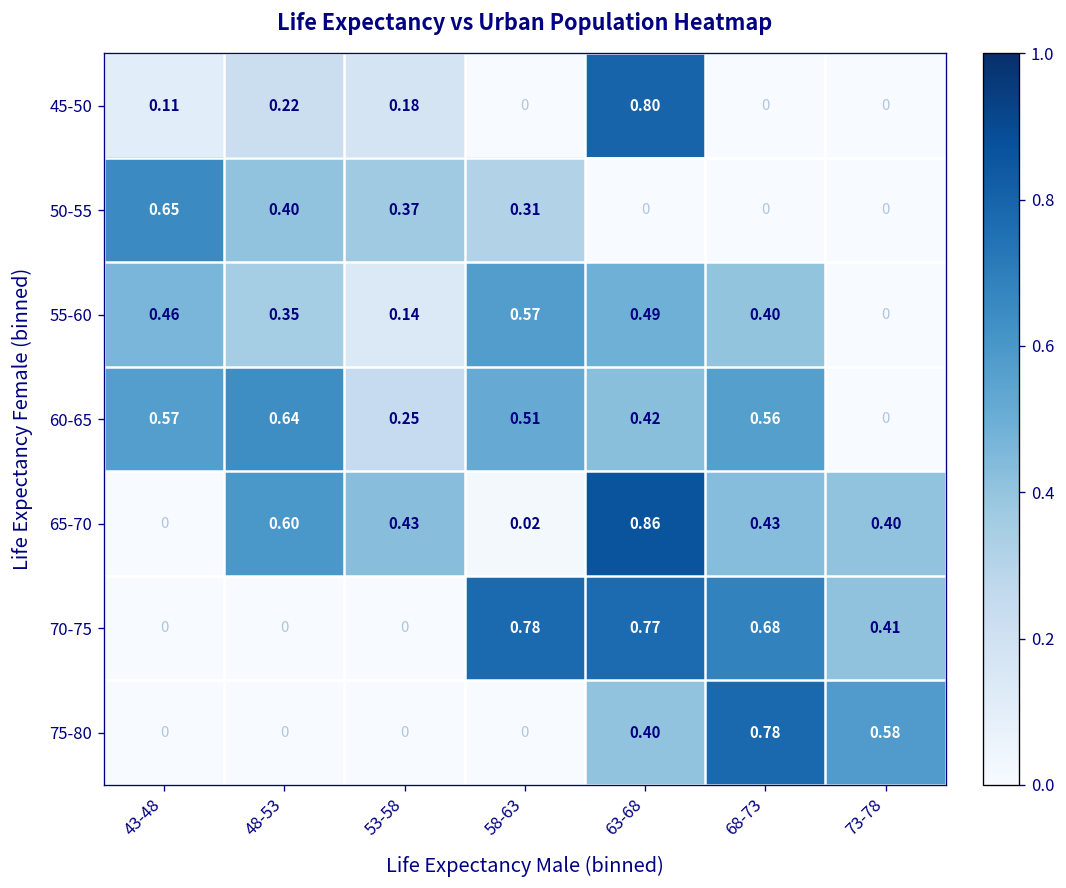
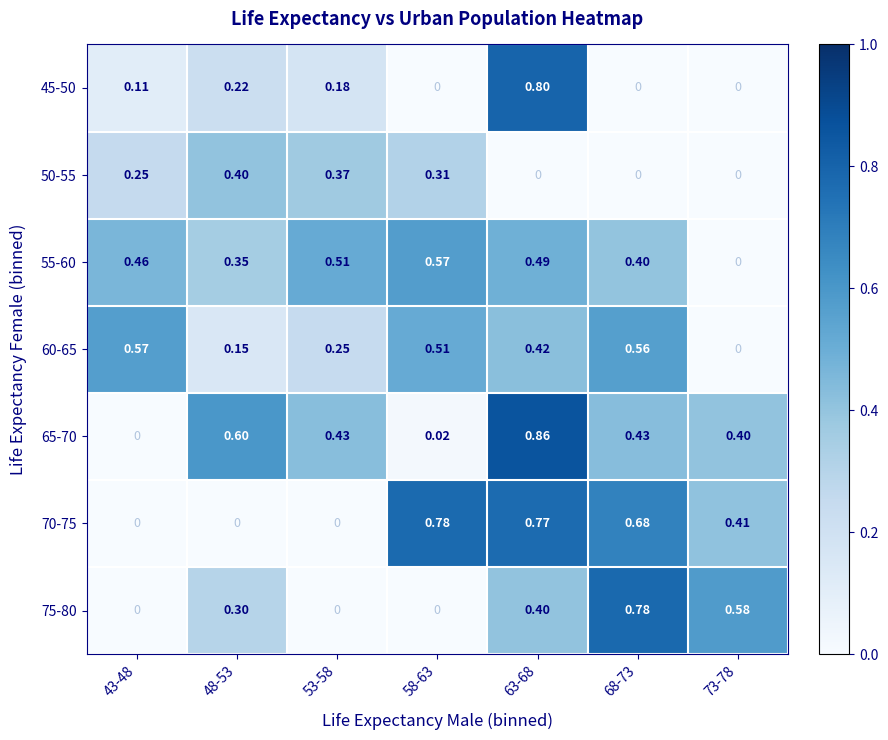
  {
    "45-50": {
      "43-48": 0.11,
      "48-53": 0.22,
      "53-58": 0.18,
      "58-63": 0,
      "63-68": 0.80,
      "68-73": 0,
      "73-78": 0
    },
    "50-55": {
-     "43-48": 0.65,
+     "43-48": 0.25,
      "48-53": 0.40,
      "53-58": 0.37,
      "58-63": 0.31,
      "63-68": 0,
      "68-73": 0,
      "73-78": 0
    },
    "55-60": {
      "43-48": 0.46,
      "48-53": 0.35,
-     "53-58": 0.14,
+     "53-58": 0.51,
      "58-63": 0.57,
      "63-68": 0.49,
      "68-73": 0.40,
      "73-78": 0
    },
    "60-65": {
      "43-48": 0.57,
-     "48-53": 0.64,
+     "48-53": 0.15,
      "53-58": 0.25,
      "58-63": 0.51,
      "63-68": 0.42,
      "68-73": 0.56,
      "73-78": 0
    },
    "65-70": {
      "43-48": 0,
      "48-53": 0.60,
      "53-58": 0.43,
      "58-63": 0.02,
      "63-68": 0.86,
      "68-73": 0.43,
      "73-78": 0.40
    },
    "70-75": {
      "43-48": 0,
      "48-53": 0,
      "53-58": 0,
      "58-63": 0.78,
      "63-68": 0.77,
      "68-73": 0.68,
      "73-78": 0.41
    },
    "75-80": {
      "43-48": 0,
-     "48-53": 0,
+     "48-53": 0.30,
      "53-58": 0,
      "58-63": 0,
      "63-68": 0.40,
      "68-73": 0.78,
      "73-78": 0.58
    }
  }
